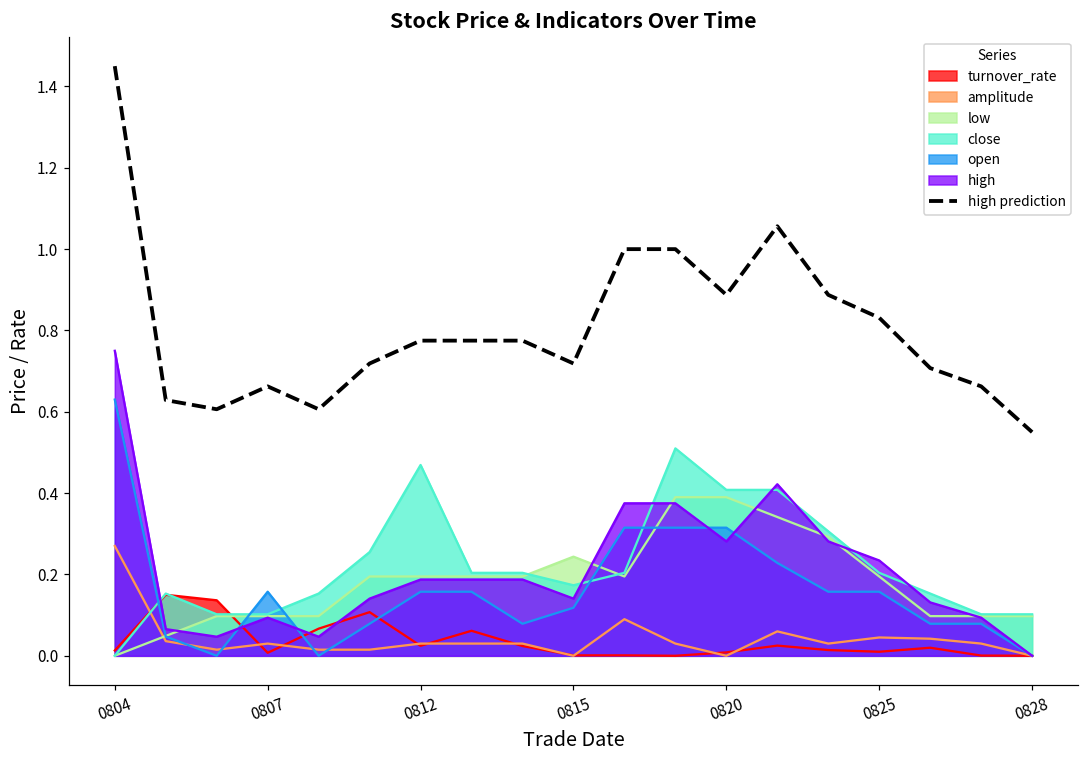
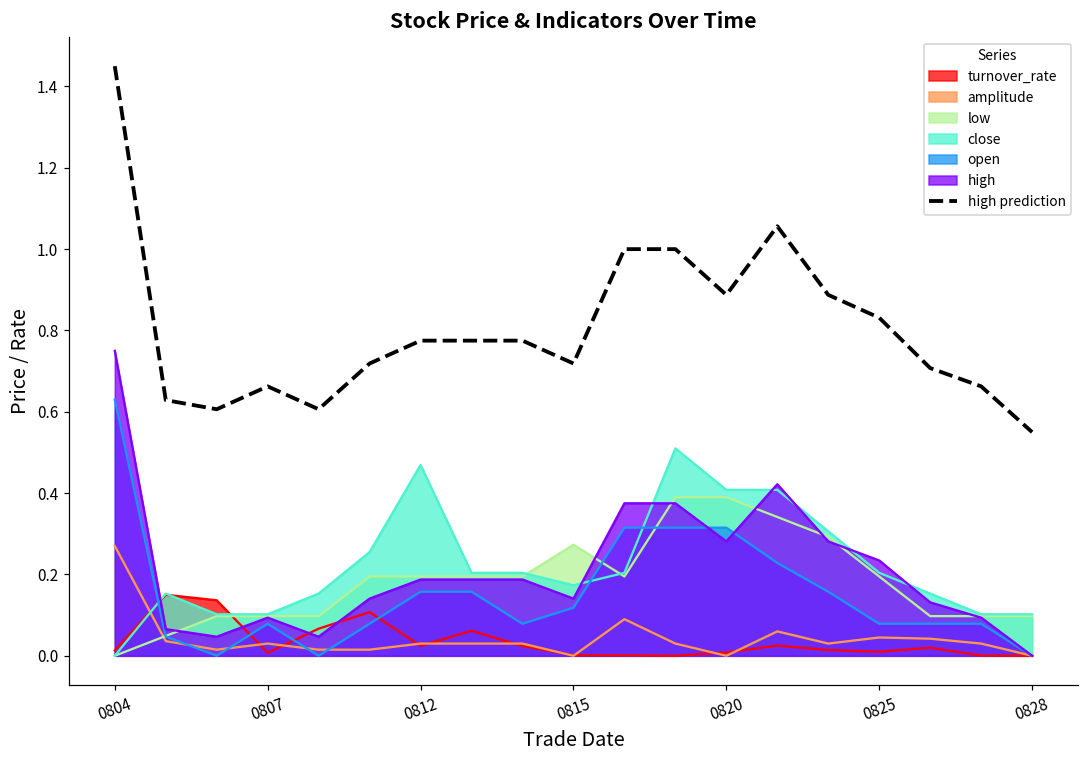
  {
    "turnover_rate": {
      "0804": 0.01,
      "0807": 0.01,
      "0820": 0.01,
      "0825": 0.01
    },
    "amplitude": {
      "0804": 0.27,
      "0807": 0.03,
      "0820": 0.00,
      "0825": 0.04
    },
    "low": {
      "0812": 0.19,
-     "0815": 0.24,
+     "0815": 0.27,
      "0820": 0.39,
      "0825": 0.19
    },
    "close": {
      "0812": 0.47,
      "0815": 0.17,
      "0820": 0.41,
      "0825": 0.20
    },
    "open": {
      "0804": 0.63,
-     "0807": 0.16,
+     "0807": 0.08,
      "0812": 0.16,
      "0815": 0.12,
      "0820": 0.31,
-     "0825": 0.16
+     "0825": 0.08
    },
    "high": {
      "0804": 0.75,
      "0812": 0.19,
      "0815": 0.14,
      "0820": 0.28,
      "0825": 0.23
    },
    "high prediction": {
      "0804": 1.45,
      "0807": 0.66,
      "0812": 0.77,
      "0815": 0.72,
      "0820": 0.89,
      "0825": 0.83,
      "0828": 0.55
    }
  }
